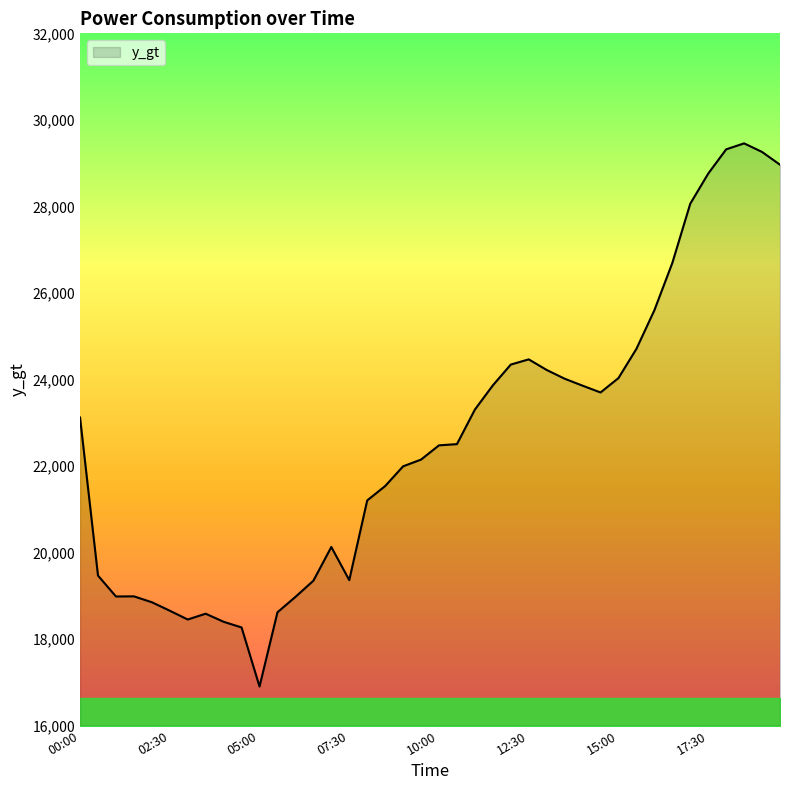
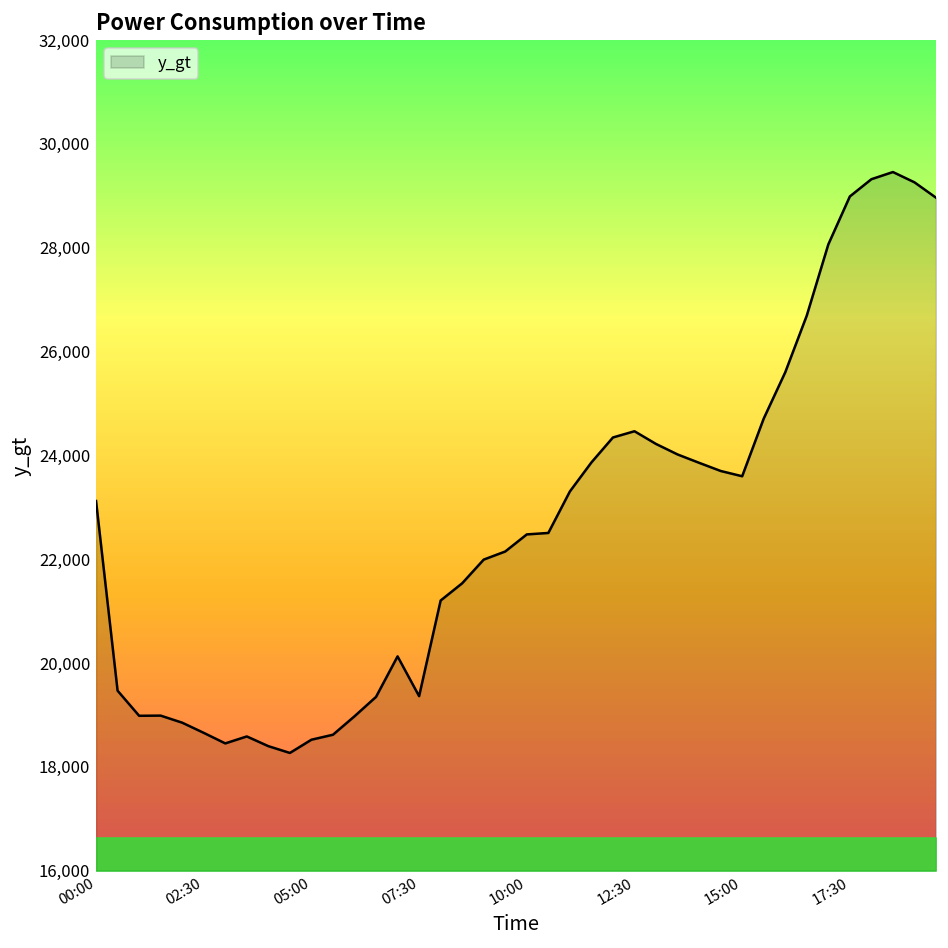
  {
    "y_gt": {
      "00:00": "23,100",
      "02:30": "18,700",
-     "05:00": "16,900",
+     "05:00": "18,500",
      "07:30": "19,400",
      "10:00": "22,500",
      "12:30": "24,500",
-     "15:00": "24,000",
-     "17:30": "28,800"
+     "15:00": "23,600",
+     "17:30": "29,000"
    }
  }
